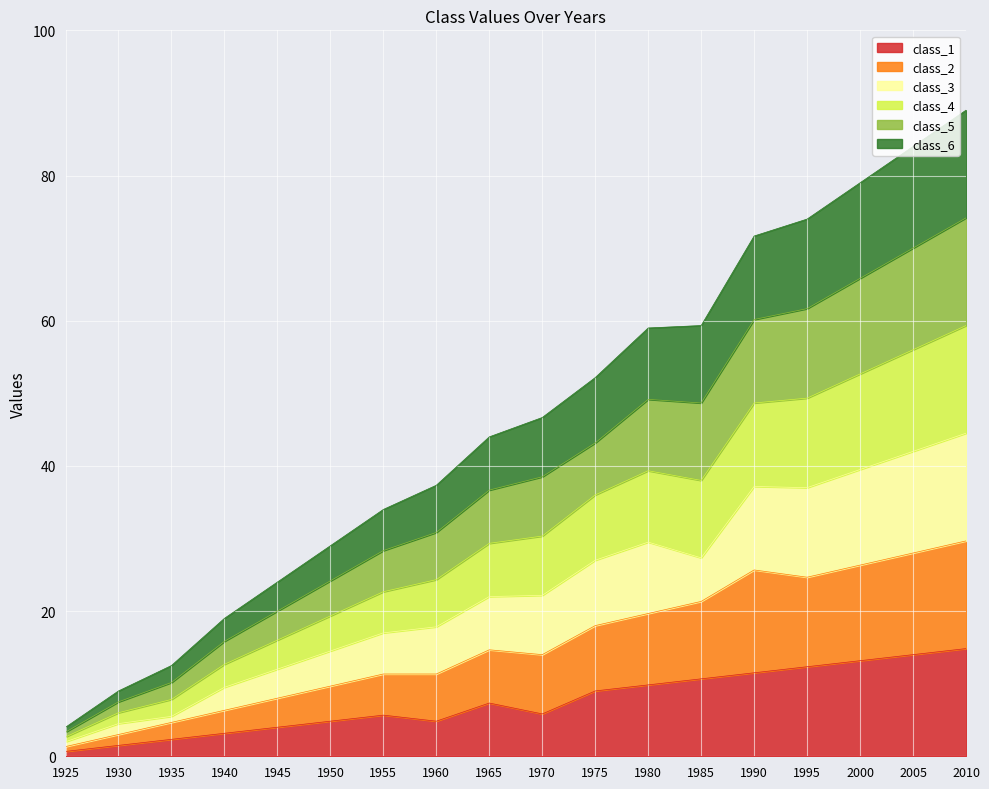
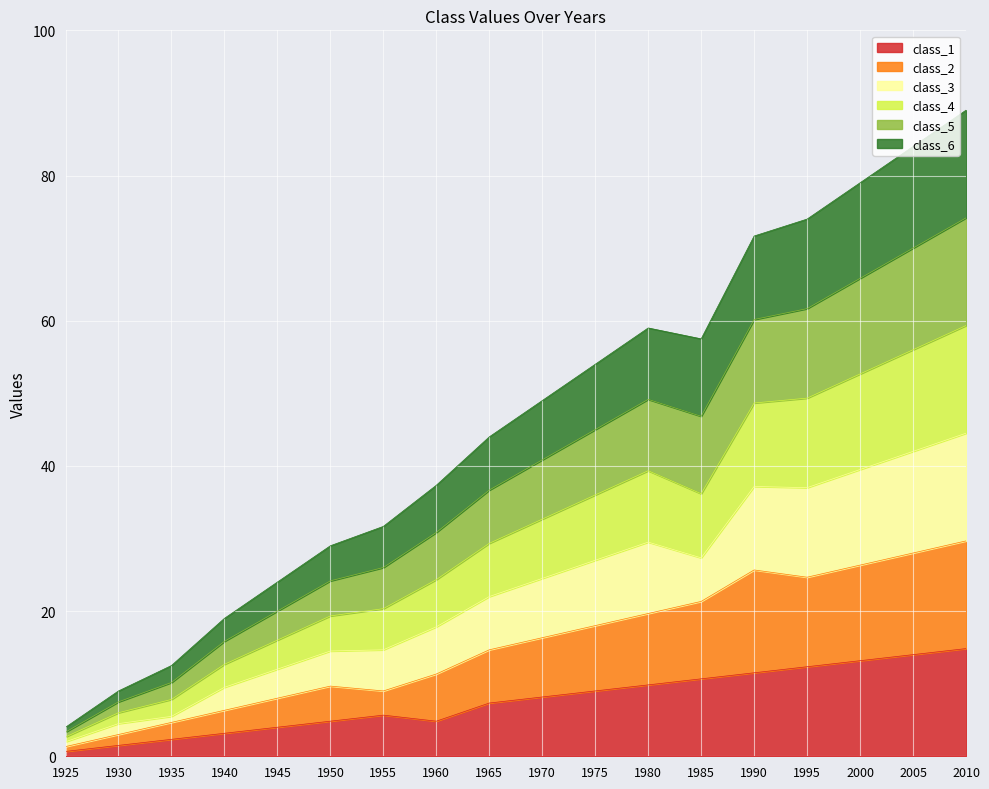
  {
    "class_1": {
      "1925": 1,
      "1930": 2,
      "1935": 2,
      "1940": 3,
      "1945": 4,
      "1950": 5,
      "1955": 6,
      "1960": 5,
      "1965": 7,
-     "1970": 6,
+     "1970": 8,
      "1975": 9,
      "1980": 10,
      "1985": 11,
      "1990": 12,
      "1995": 12,
      "2000": 13,
      "2005": 14,
      "2010": 15
    },
    "class_2": {
      "1925": 1,
      "1930": 2,
      "1935": 2,
      "1940": 3,
      "1945": 4,
      "1950": 5,
-     "1955": 6,
+     "1955": 3,
      "1960": 6,
      "1965": 7,
      "1970": 8,
      "1975": 9,
      "1980": 10,
      "1985": 11,
      "1990": 14,
      "1995": 12,
      "2000": 13,
      "2005": 14,
      "2010": 15
    },
    "class_3": {
      "1925": 1,
      "1930": 2,
      "1935": 1,
      "1940": 3,
      "1945": 4,
      "1950": 5,
      "1955": 6,
      "1960": 7,
      "1965": 7,
      "1970": 8,
      "1975": 9,
      "1980": 10,
      "1985": 6,
      "1990": 12,
      "1995": 12,
      "2000": 13,
      "2005": 14,
      "2010": 15
    },
    "class_4": {
      "1925": 1,
      "1930": 2,
      "1935": 2,
      "1940": 3,
      "1945": 4,
      "1950": 5,
      "1955": 6,
      "1960": 7,
      "1965": 7,
      "1970": 8,
      "1975": 9,
      "1980": 10,
-     "1985": 11,
+     "1985": 9,
      "1990": 12,
      "1995": 12,
      "2000": 13,
      "2005": 14,
      "2010": 15
    },
    "class_5": {
      "1925": 1,
      "1930": 2,
      "1935": 2,
      "1940": 3,
      "1945": 4,
      "1950": 5,
      "1955": 6,
      "1960": 7,
      "1965": 7,
      "1970": 8,
-     "1975": 7,
+     "1975": 9,
      "1980": 10,
      "1985": 11,
      "1990": 12,
      "1995": 12,
      "2000": 13,
      "2005": 14,
      "2010": 15
    },
    "class_6": {
      "1925": 1,
      "1930": 2,
      "1935": 2,
      "1940": 3,
      "1945": 4,
      "1950": 5,
      "1955": 6,
      "1960": 6,
      "1965": 7,
      "1970": 8,
      "1975": 9,
      "1980": 10,
      "1985": 11,
      "1990": 11,
      "1995": 12,
      "2000": 13,
      "2010": 15
    }
  }
